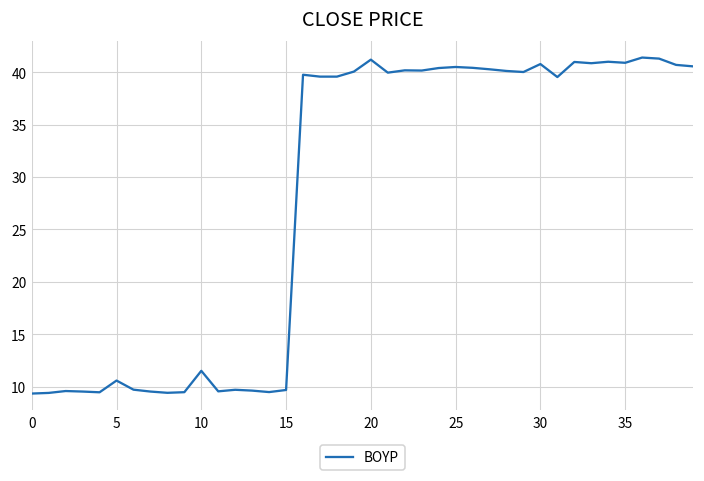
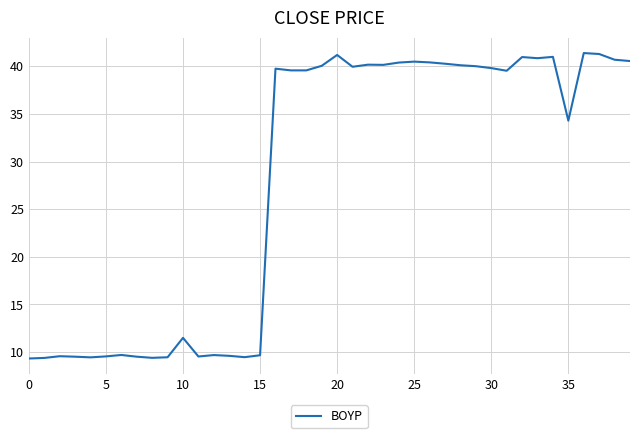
  {
    "0": 9,
-   "5": 11,
+   "5": 10,
    "10": 12,
    "15": 10,
    "20": 41,
    "25": 41,
-   "30": 41,
-   "35": 41
+   "30": 40,
+   "35": 34
  }
